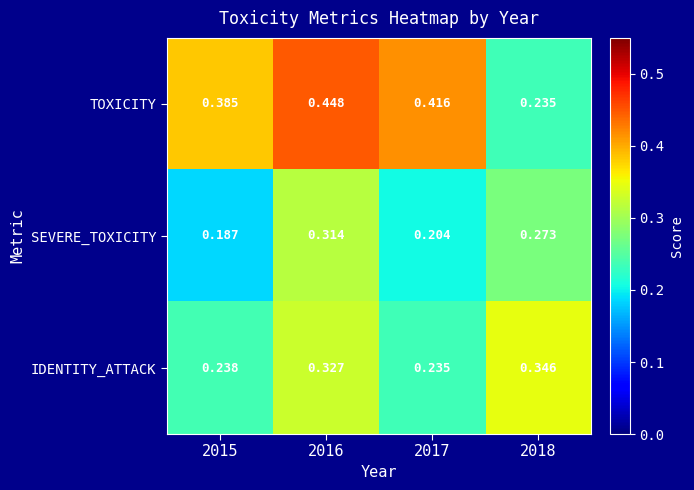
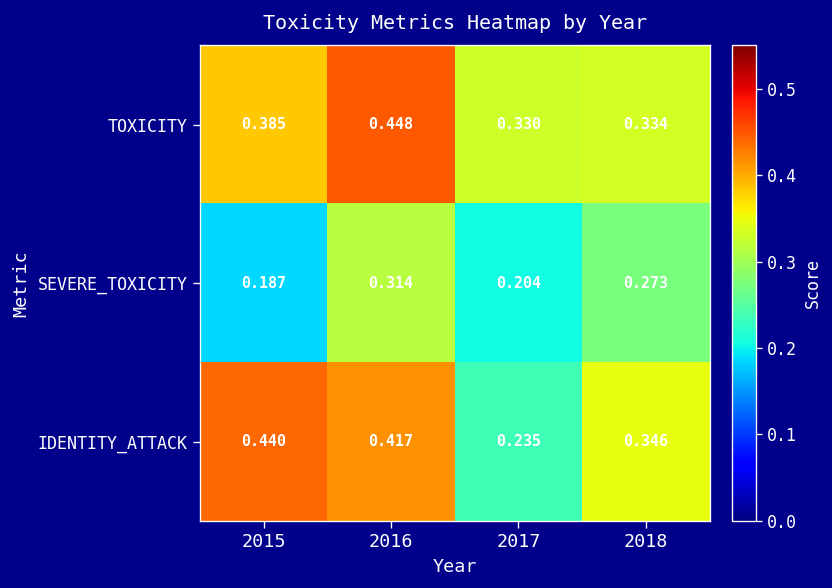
  {
    "TOXICITY": {
      "2015": 0.385,
      "2016": 0.448,
-     "2017": 0.416,
-     "2018": 0.235
+     "2017": 0.330,
+     "2018": 0.334
    },
    "SEVERE_TOXICITY": {
      "2015": 0.187,
      "2016": 0.314,
      "2017": 0.204,
      "2018": 0.273
    },
    "IDENTITY_ATTACK": {
-     "2015": 0.238,
-     "2016": 0.327,
+     "2015": 0.440,
+     "2016": 0.417,
      "2017": 0.235,
      "2018": 0.346
    }
  }
